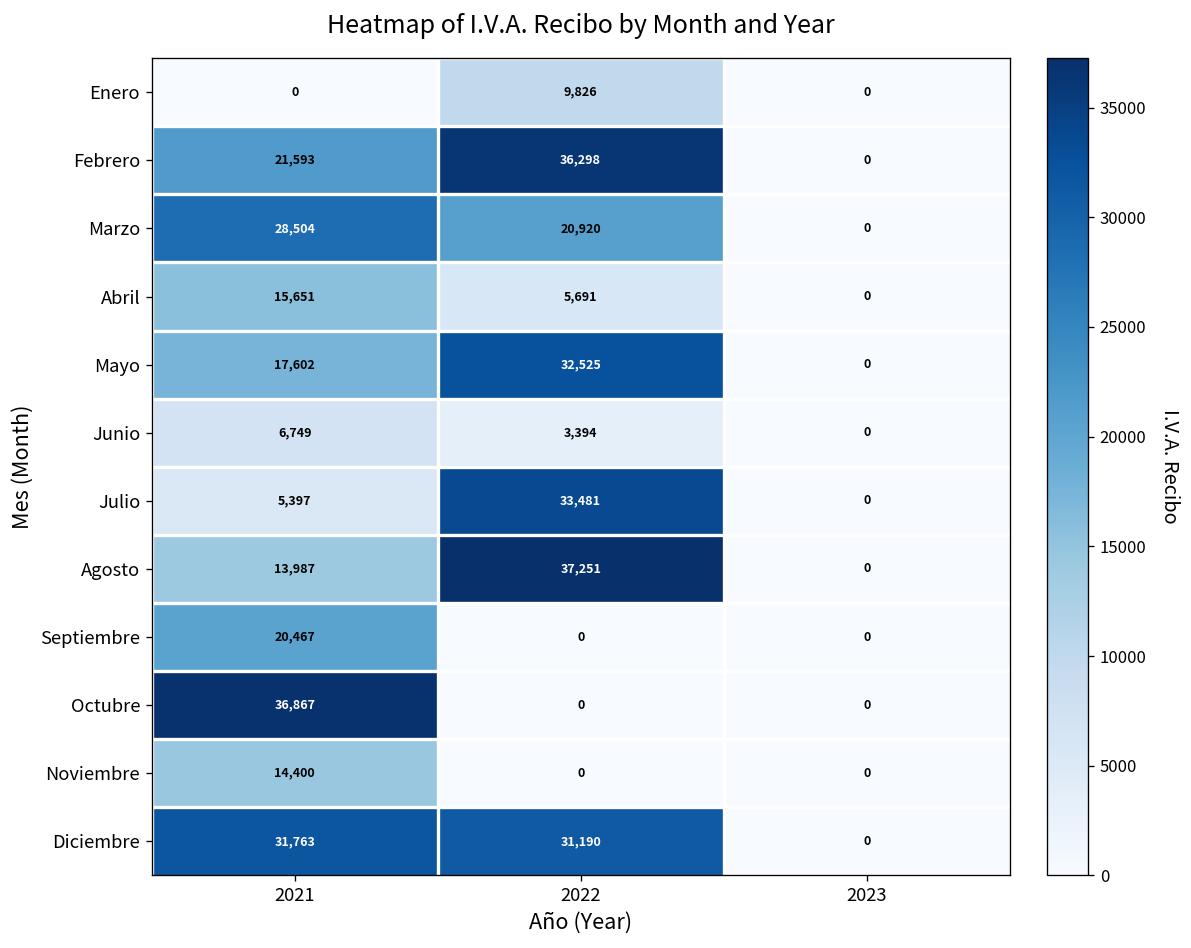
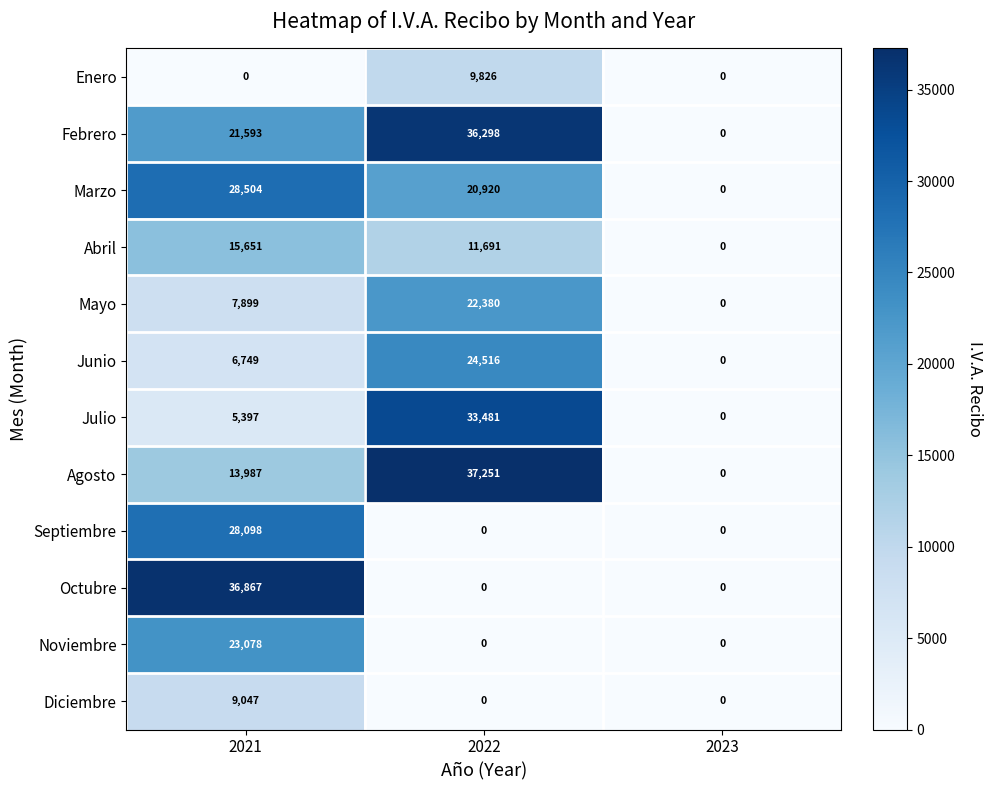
  {
    "Enero": {
      "2021": "0",
      "2022": "9,826",
      "2023": "0"
    },
    "Febrero": {
      "2021": "21,593",
      "2022": "36,298",
      "2023": "0"
    },
    "Marzo": {
      "2021": "28,504",
      "2022": "20,920",
      "2023": "0"
    },
    "Abril": {
      "2021": "15,651",
-     "2022": "5,691",
+     "2022": "11,691",
      "2023": "0"
    },
    "Mayo": {
-     "2021": "17,602",
-     "2022": "32,525",
+     "2021": "7,899",
+     "2022": "22,380",
      "2023": "0"
    },
    "Junio": {
      "2021": "6,749",
-     "2022": "3,394",
+     "2022": "24,516",
      "2023": "0"
    },
    "Julio": {
      "2021": "5,397",
      "2022": "33,481",
      "2023": "0"
    },
    "Agosto": {
      "2021": "13,987",
      "2022": "37,251",
      "2023": "0"
    },
    "Septiembre": {
-     "2021": "20,467",
+     "2021": "28,098",
      "2022": "0",
      "2023": "0"
    },
    "Octubre": {
      "2021": "36,867",
      "2022": "0",
      "2023": "0"
    },
    "Noviembre": {
-     "2021": "14,400",
+     "2021": "23,078",
      "2022": "0",
      "2023": "0"
    },
    "Diciembre": {
-     "2021": "31,763",
-     "2022": "31,190",
+     "2021": "9,047",
+     "2022": "0",
      "2023": "0"
    }
  }
